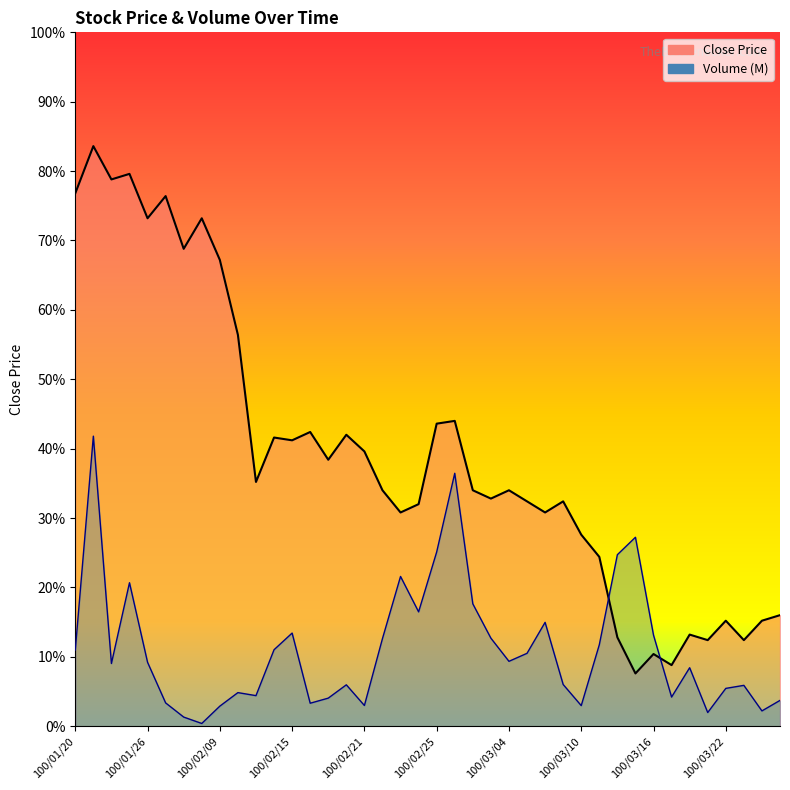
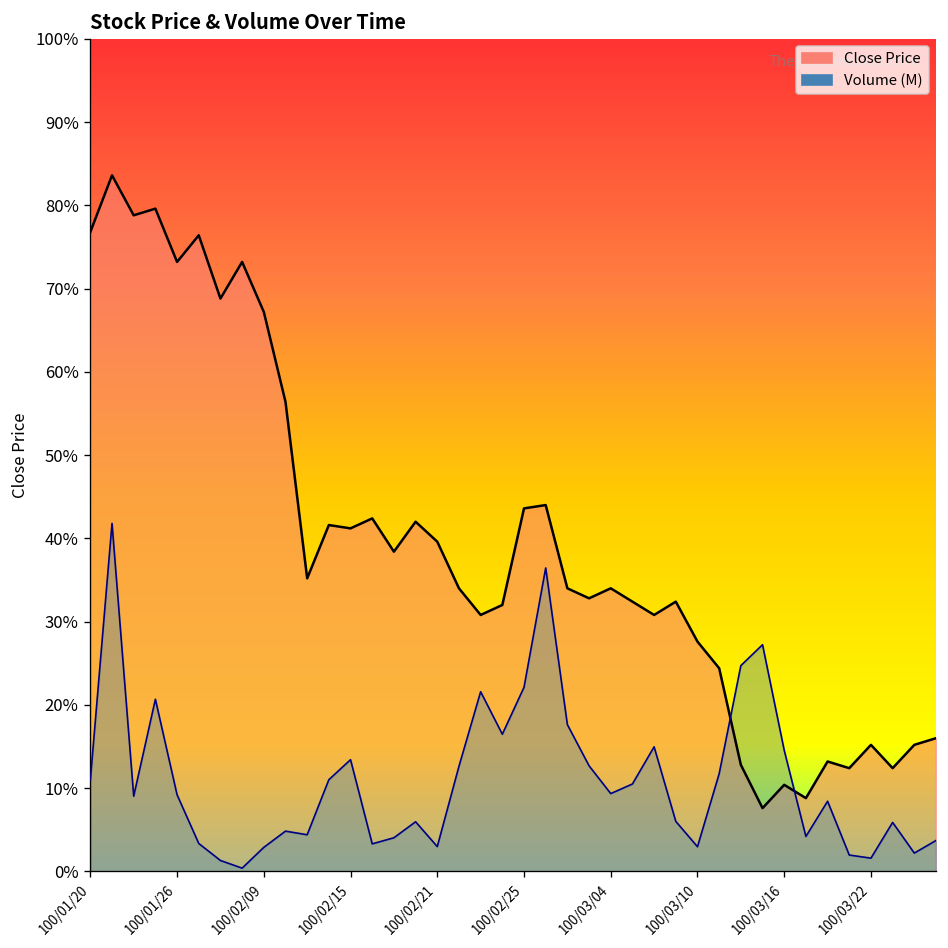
  {
    "Volume (M)": {
      "100/01/20": "11%",
      "100/01/26": "9%",
      "100/02/09": "3%",
      "100/02/15": "13%",
      "100/02/21": "3%",
-     "100/02/25": "25%",
+     "100/02/25": "22%",
      "100/03/04": "9%",
      "100/03/10": "3%",
-     "100/03/16": "13%",
-     "100/03/22": "5%"
+     "100/03/16": "15%",
+     "100/03/22": "2%"
    }
  }
